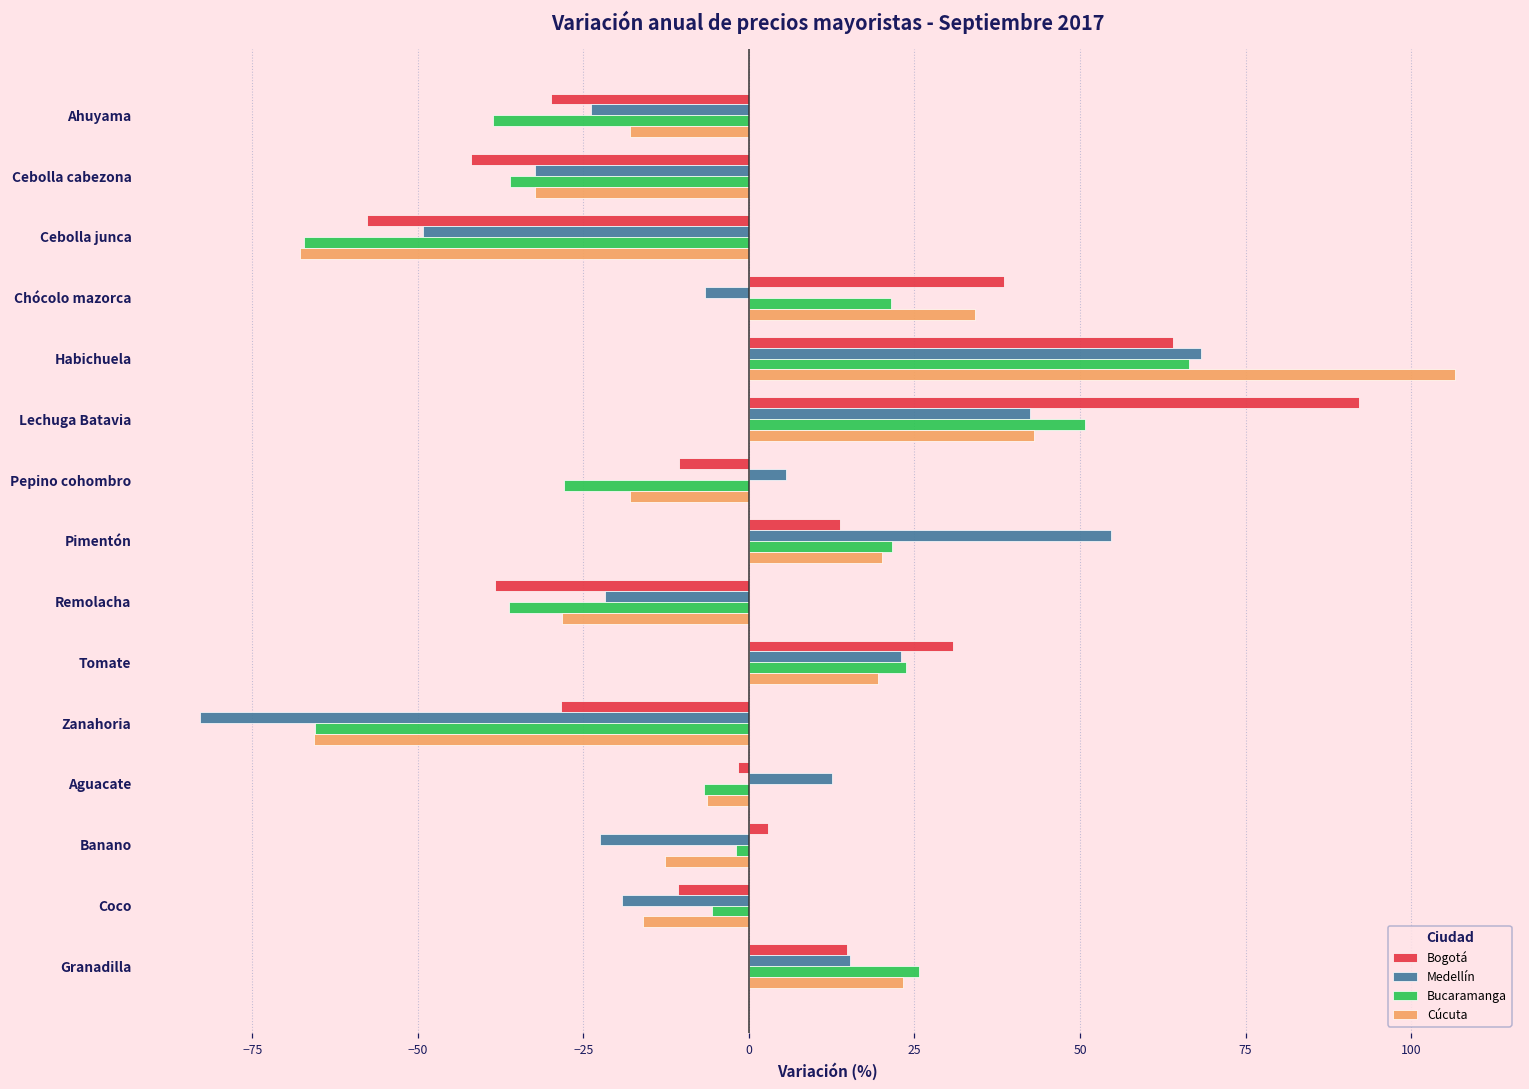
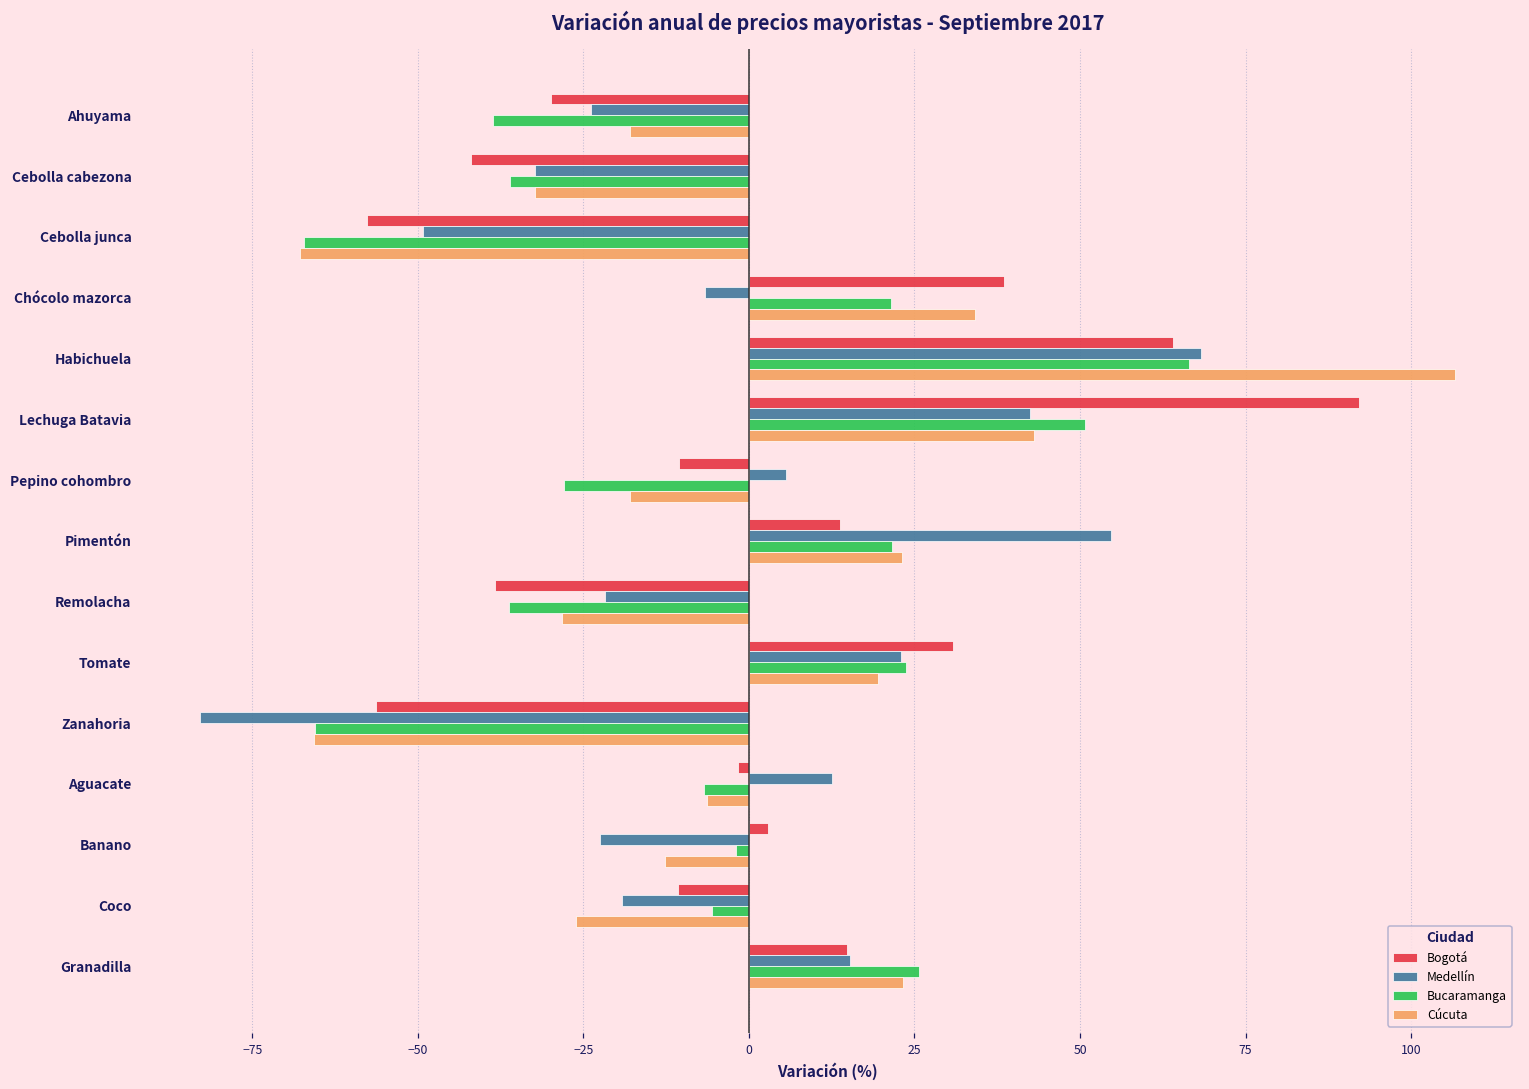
  {
    "Bogotá": {
      "Ahuyama": -30,
      "Cebolla cabezona": -42,
      "Cebolla junca": -58,
      "Chócolo mazorca": 39,
      "Habichuela": 64,
      "Lechuga Batavia": 92,
      "Pepino cohombro": -11,
      "Pimentón": 14,
      "Remolacha": -38,
      "Tomate": 31,
-     "Zanahoria": -28,
+     "Zanahoria": -56,
      "Aguacate": -2,
      "Banano": 3,
      "Coco": -11,
      "Granadilla": 15
    },
    "Medellín": {
      "Ahuyama": -24,
      "Cebolla cabezona": -32,
      "Cebolla junca": -49,
      "Chócolo mazorca": -7,
      "Habichuela": 68,
      "Lechuga Batavia": 42,
      "Pepino cohombro": 6,
      "Pimentón": 55,
      "Remolacha": -22,
      "Tomate": 23,
      "Zanahoria": -83,
      "Aguacate": 12,
      "Banano": -22,
      "Coco": -19,
      "Granadilla": 15
    },
    "Bucaramanga": {
      "Ahuyama": -39,
      "Cebolla cabezona": -36,
      "Cebolla junca": -67,
      "Chócolo mazorca": 21,
      "Habichuela": 66,
      "Lechuga Batavia": 51,
      "Pepino cohombro": -28,
      "Pimentón": 22,
      "Remolacha": -36,
      "Tomate": 24,
      "Zanahoria": -66,
      "Aguacate": -7,
      "Banano": -2,
      "Coco": -6,
      "Granadilla": 26
    },
    "Cúcuta": {
      "Ahuyama": -18,
      "Cebolla cabezona": -32,
      "Cebolla junca": -68,
      "Chócolo mazorca": 34,
      "Habichuela": 107,
      "Lechuga Batavia": 43,
      "Pepino cohombro": -18,
-     "Pimentón": 20,
+     "Pimentón": 23,
      "Remolacha": -28,
      "Tomate": 19,
      "Zanahoria": -66,
      "Aguacate": -6,
      "Banano": -13,
-     "Coco": -16,
+     "Coco": -26,
      "Granadilla": 23
    }
  }
